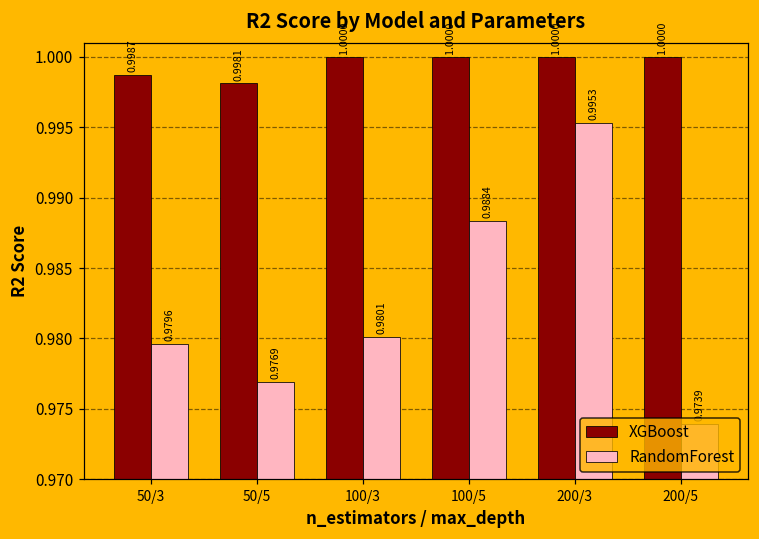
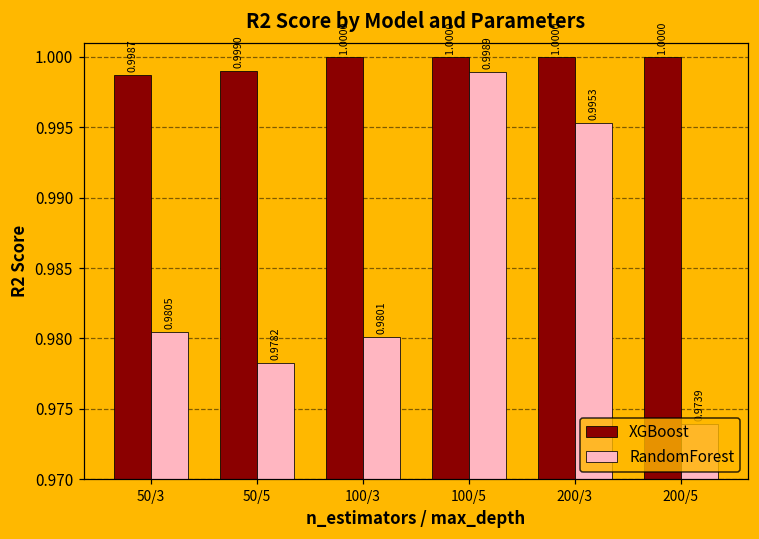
  {
    "XGBoost": {
      "50/3": 0.9987,
-     "50/5": 0.9981,
+     "50/5": 0.9990,
      "100/3": 1.0000,
      "100/5": 1.0000,
      "200/3": 1.0000,
      "200/5": 1.0000
    },
    "RandomForest": {
-     "50/3": 0.9796,
-     "50/5": 0.9769,
+     "50/3": 0.9805,
+     "50/5": 0.9782,
      "100/3": 0.9801,
-     "100/5": 0.9884,
+     "100/5": 0.9989,
      "200/3": 0.9953
    }
  }
